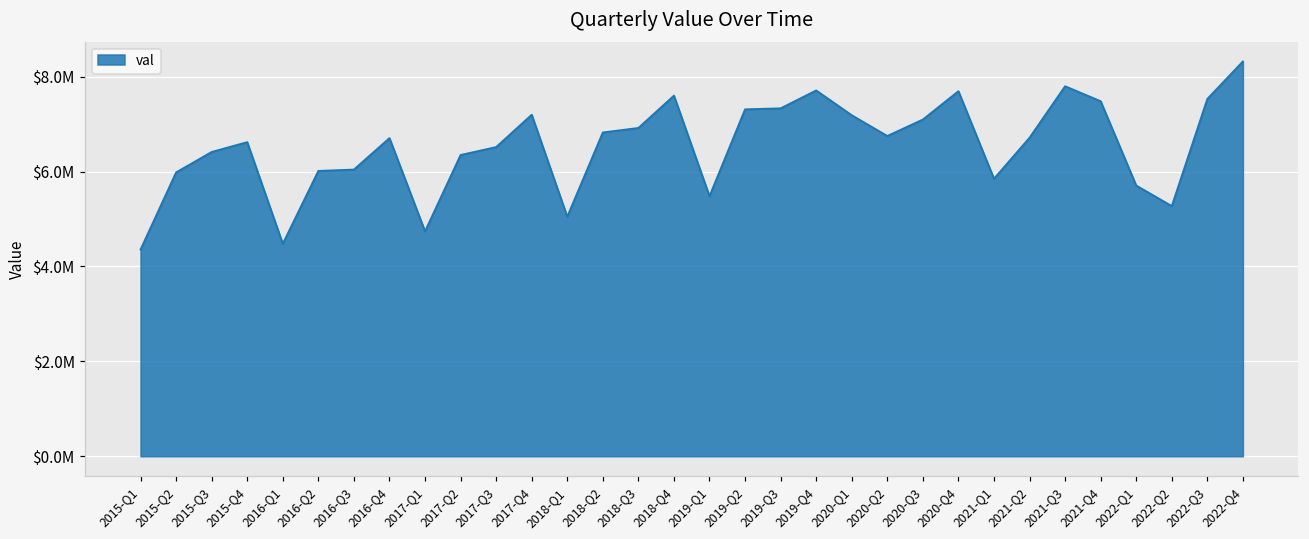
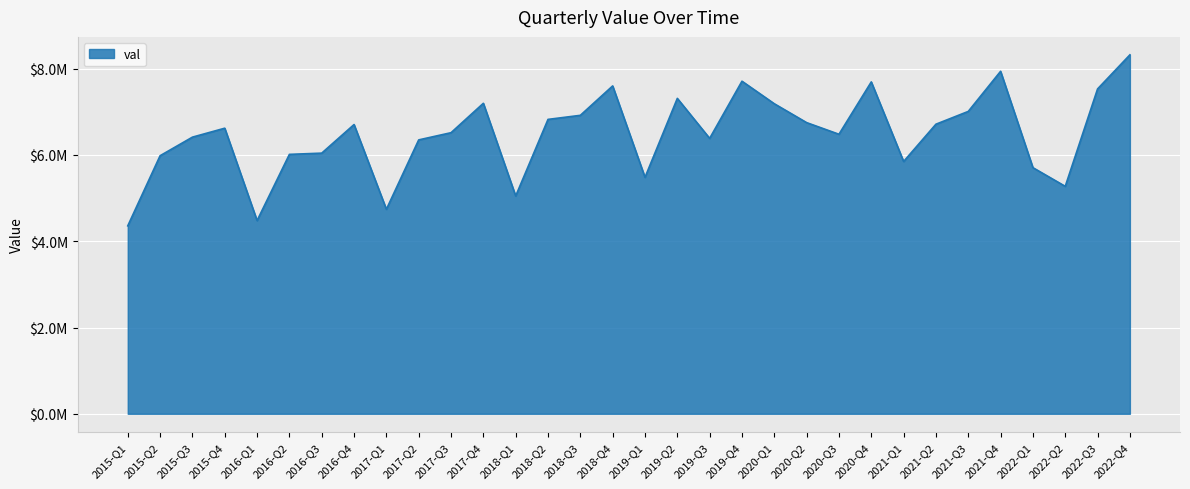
  {
    "2015-Q1": "$4400000",
    "2015-Q2": "$6000000",
    "2015-Q3": "$6400000",
    "2015-Q4": "$6600000",
    "2016-Q1": "$4500000",
    "2016-Q2": "$6000000",
    "2016-Q3": "$6000000",
    "2016-Q4": "$6700000",
    "2017-Q1": "$4700000",
    "2017-Q2": "$6300000",
    "2017-Q3": "$6500000",
    "2017-Q4": "$7200000",
    "2018-Q1": "$5000000",
    "2018-Q2": "$6800000",
    "2018-Q3": "$6900000",
    "2018-Q4": "$7600000",
    "2019-Q1": "$5500000",
    "2019-Q2": "$7300000",
-   "2019-Q3": "$7300000",
+   "2019-Q3": "$6400000",
    "2019-Q4": "$7700000",
    "2020-Q1": "$7200000",
    "2020-Q2": "$6800000",
-   "2020-Q3": "$7100000",
+   "2020-Q3": "$6500000",
    "2020-Q4": "$7700000",
    "2021-Q1": "$5800000",
    "2021-Q2": "$6700000",
-   "2021-Q3": "$7800000",
-   "2021-Q4": "$7500000",
+   "2021-Q3": "$7000000",
+   "2021-Q4": "$7900000",
    "2022-Q1": "$5700000",
    "2022-Q2": "$5300000",
    "2022-Q3": "$7500000",
    "2022-Q4": "$8300000"
  }
